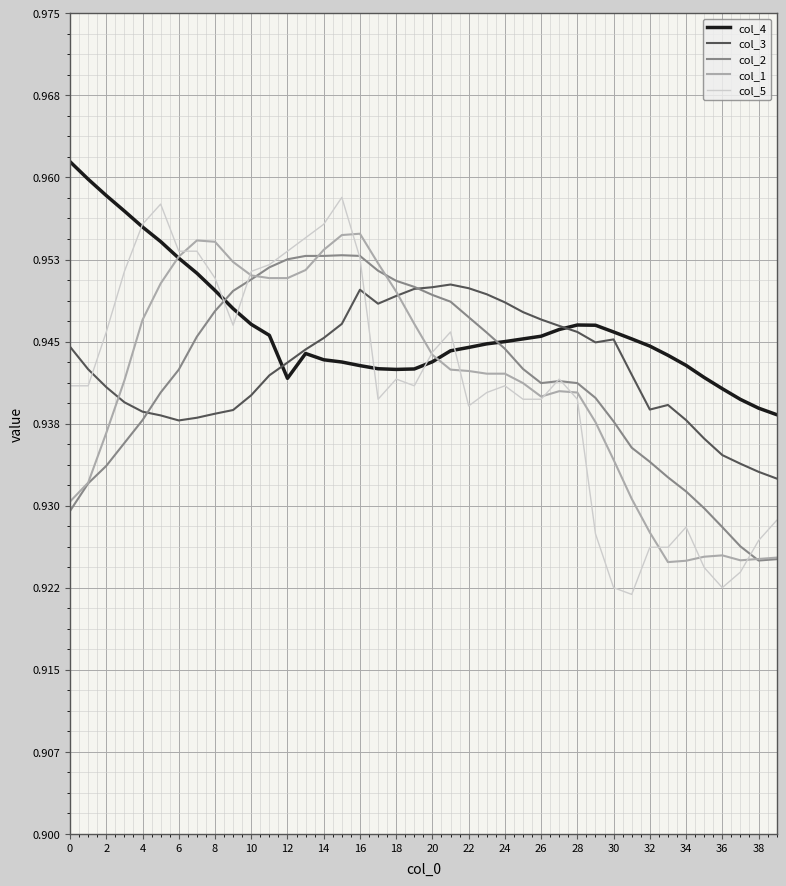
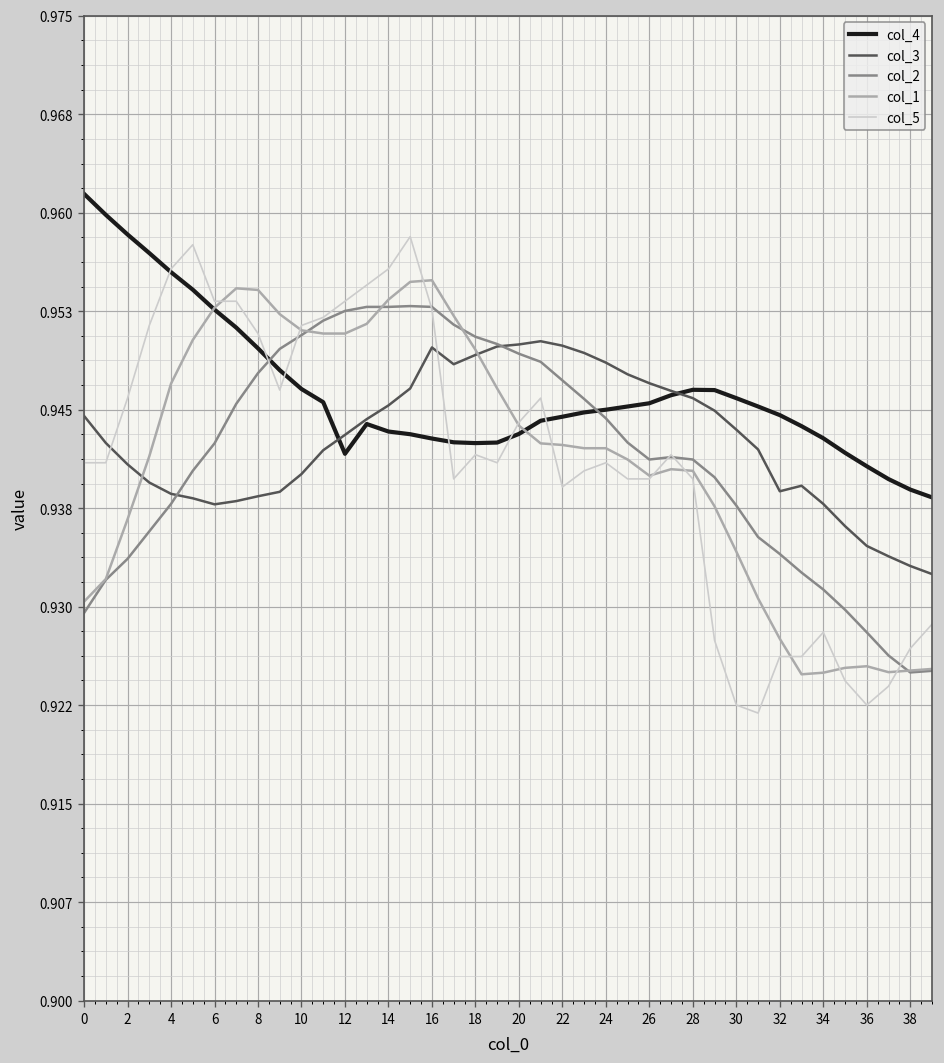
  {
    "col_4": {
      "0": 0.9614,
      "2": 0.9583,
      "4": 0.9555,
      "8": 0.9497,
      "10": 0.9466,
      "12": 0.9416,
      "14": 0.9433,
      "16": 0.9428,
      "18": 0.9425,
      "20": 0.9432,
      "22": 0.9445,
      "24": 0.9450,
      "26": 0.9455,
      "28": 0.9465,
      "30": 0.9459,
      "32": 0.9446,
      "34": 0.9428,
      "36": 0.9407,
      "38": 0.9389
    },
    "col_3": {
      "0": 0.9445,
      "2": 0.9408,
      "4": 0.9386,
      "6": 0.9378,
      "8": 0.9384,
      "10": 0.9401,
      "12": 0.9431,
      "14": 0.9453,
      "16": 0.9497,
      "18": 0.9492,
      "20": 0.9500,
      "22": 0.9499,
      "24": 0.9486,
      "26": 0.9470,
      "28": 0.9459,
-     "30": 0.9452,
+     "30": 0.9435,
      "32": 0.9388,
      "34": 0.9378,
      "36": 0.9346,
      "38": 0.9331
    }
  }
